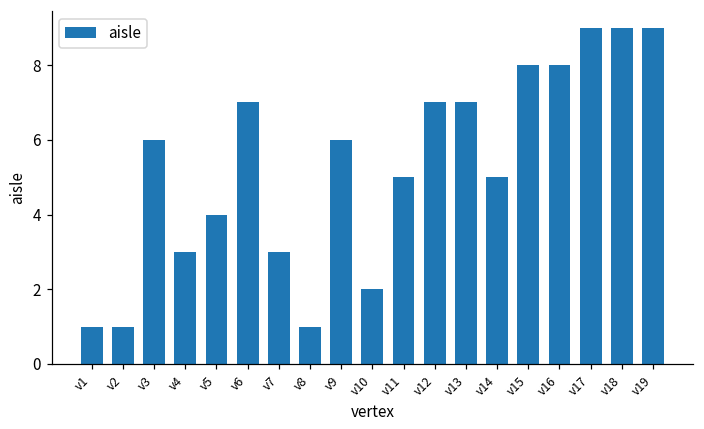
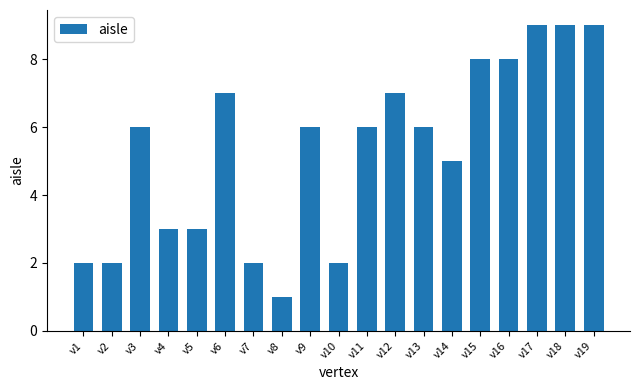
  {
-   "v1": 1,
-   "v2": 1,
+   "v1": 2,
+   "v2": 2,
    "v3": 6,
    "v4": 3,
-   "v5": 4,
+   "v5": 3,
    "v6": 7,
-   "v7": 3,
+   "v7": 2,
    "v8": 1,
    "v9": 6,
    "v10": 2,
-   "v11": 5,
+   "v11": 6,
    "v12": 7,
-   "v13": 7,
+   "v13": 6,
    "v14": 5,
    "v15": 8,
    "v16": 8,
    "v17": 9,
    "v18": 9,
    "v19": 9
  }
